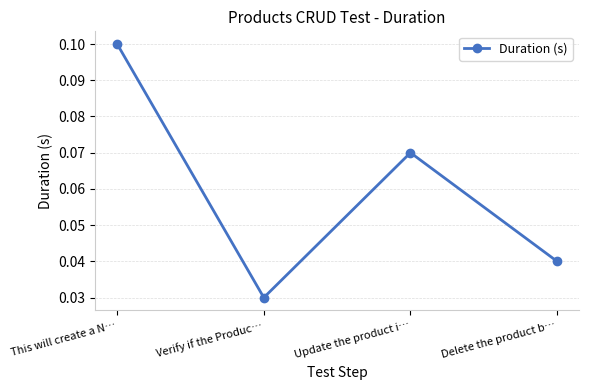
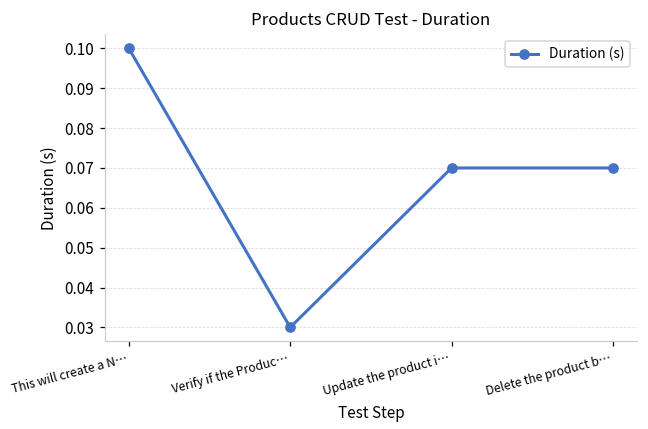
  {
    "This will create a N…": 0.10,
    "Verify if the Produc…": 0.03,
    "Update the product i…": 0.07,
-   "Delete the product b…": 0.04
+   "Delete the product b…": 0.07
  }
